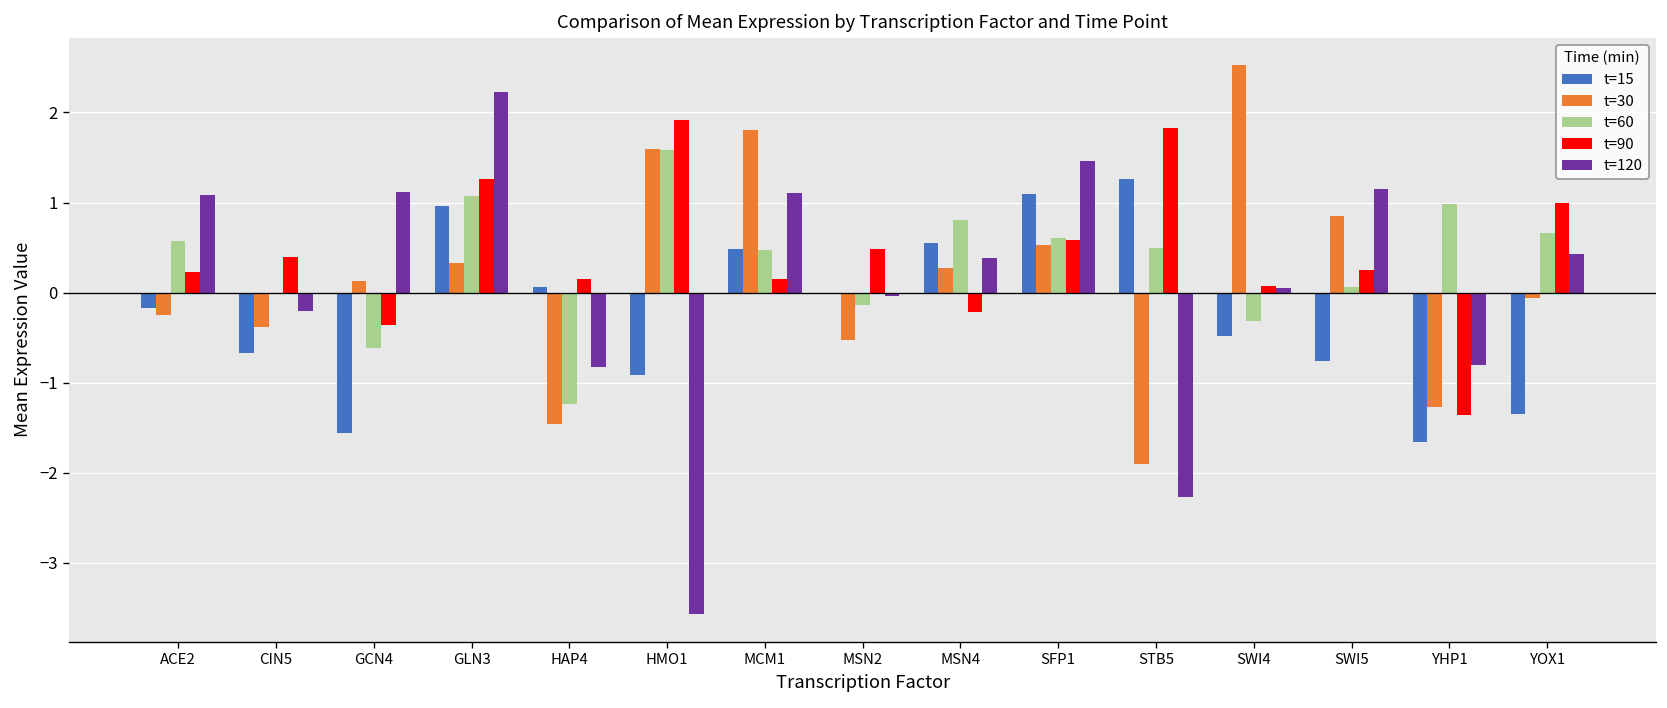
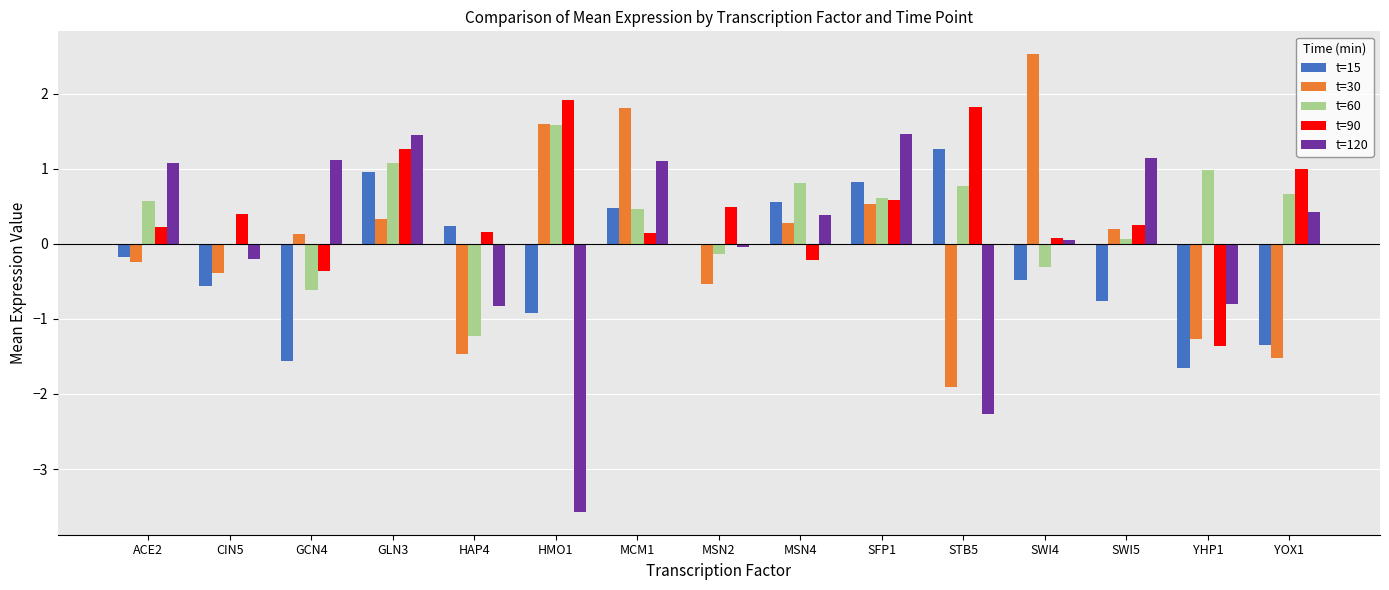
  {
    "t=15": {
      "ACE2": -0.2,
-     "CIN5": -0.7,
+     "CIN5": -0.6,
      "GCN4": -1.6,
      "GLN3": 1.0,
-     "HAP4": 0.1,
+     "HAP4": 0.2,
      "HMO1": -0.9,
      "MCM1": 0.5,
      "MSN2": 0.0,
      "MSN4": 0.6,
-     "SFP1": 1.1,
+     "SFP1": 0.8,
      "STB5": 1.3,
      "SWI4": -0.5,
      "SWI5": -0.8,
      "YHP1": -1.7,
      "YOX1": -1.3
    },
    "t=30": {
      "ACE2": -0.2,
      "CIN5": -0.4,
      "GCN4": 0.1,
      "GLN3": 0.3,
      "HAP4": -1.5,
      "HMO1": 1.6,
      "MCM1": 1.8,
      "MSN2": -0.5,
      "MSN4": 0.3,
      "SFP1": 0.5,
      "STB5": -1.9,
      "SWI4": 2.5,
-     "SWI5": 0.9,
+     "SWI5": 0.2,
      "YHP1": -1.3,
-     "YOX1": -0.1
+     "YOX1": -1.5
    },
    "t=60": {
      "ACE2": 0.6,
      "CIN5": 0.0,
      "GCN4": -0.6,
      "GLN3": 1.1,
      "HAP4": -1.2,
      "HMO1": 1.6,
      "MCM1": 0.5,
      "MSN2": -0.1,
      "MSN4": 0.8,
      "SFP1": 0.6,
-     "STB5": 0.5,
+     "STB5": 0.8,
      "SWI4": -0.3,
      "SWI5": 0.1,
      "YHP1": 1.0,
      "YOX1": 0.7
    },
    "t=90": {
      "ACE2": 0.2,
      "CIN5": 0.4,
      "GCN4": -0.4,
      "GLN3": 1.3,
      "HAP4": 0.2,
      "HMO1": 1.9,
      "MCM1": 0.2,
      "MSN2": 0.5,
      "MSN4": -0.2,
      "SFP1": 0.6,
      "STB5": 1.8,
      "SWI4": 0.1,
      "SWI5": 0.2,
      "YHP1": -1.4,
      "YOX1": 1.0
    },
    "t=120": {
      "ACE2": 1.1,
      "CIN5": -0.2,
      "GCN4": 1.1,
-     "GLN3": 2.2,
+     "GLN3": 1.4,
      "HAP4": -0.8,
      "HMO1": -3.6,
      "MCM1": 1.1,
      "MSN2": 0.0,
      "MSN4": 0.4,
      "SFP1": 1.5,
      "STB5": -2.3,
      "SWI4": 0.1,
      "SWI5": 1.1,
      "YHP1": -0.8,
      "YOX1": 0.4
    }
  }
